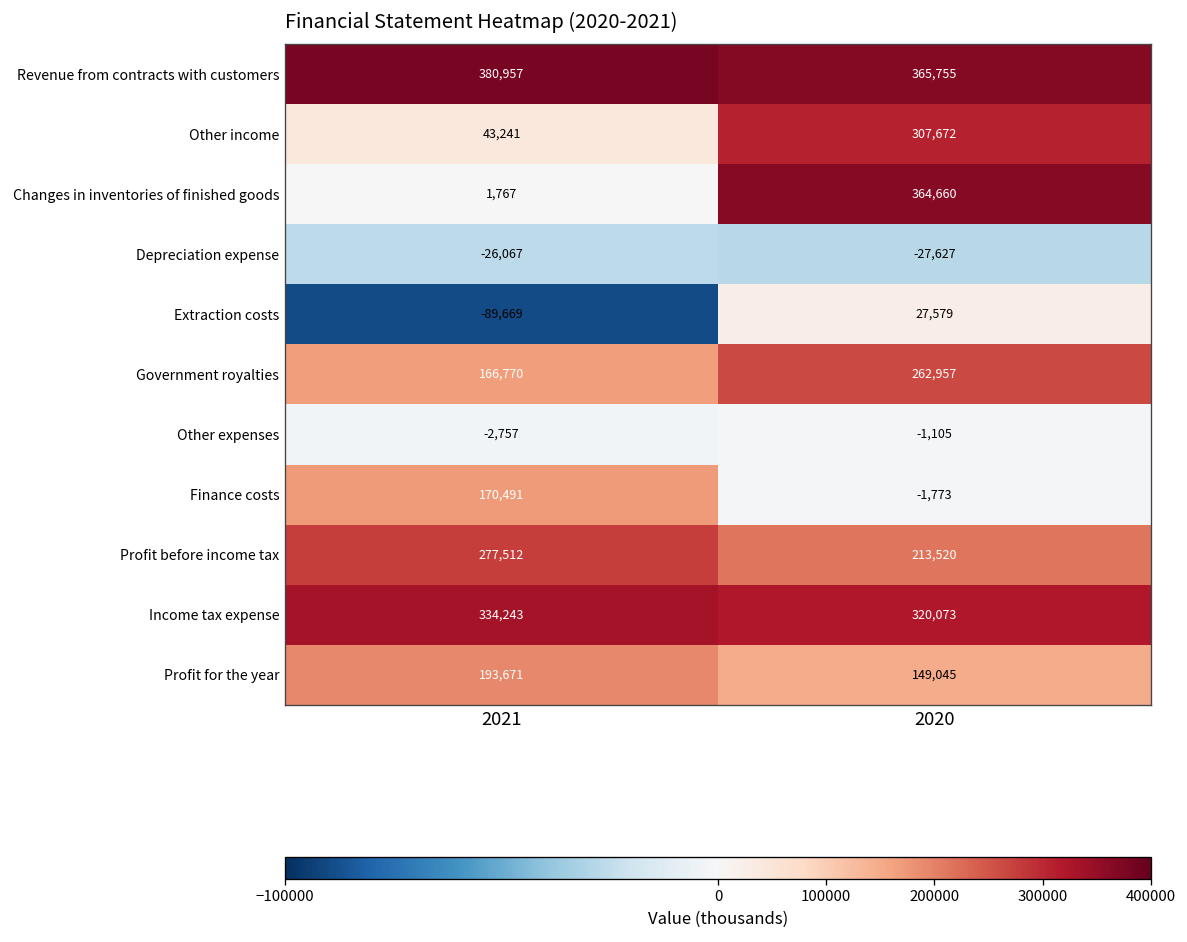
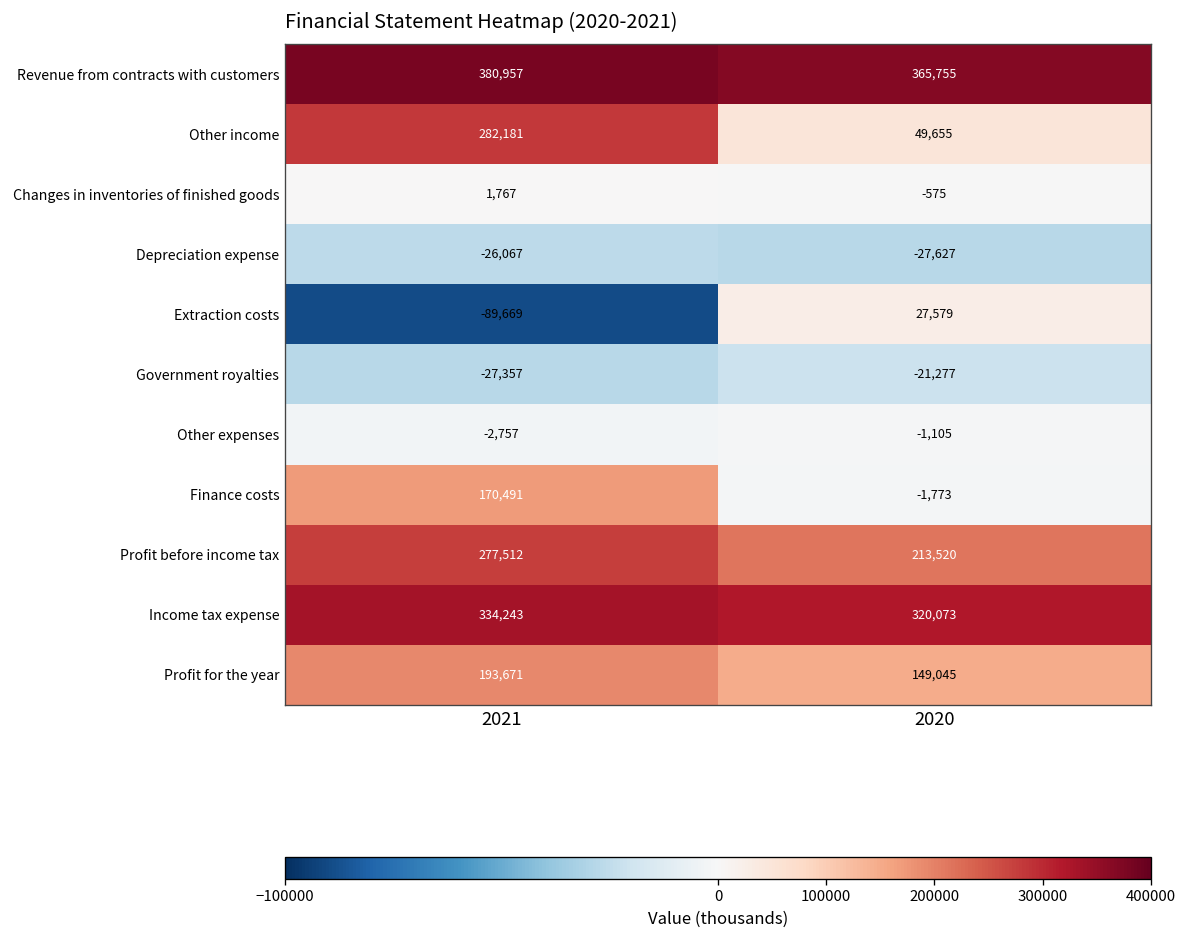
  {
    "Revenue from contracts with customers": {
      "2021": "380,957",
      "2020": "365,755"
    },
    "Other income": {
-     "2021": "43,241",
-     "2020": "307,672"
+     "2021": "282,181",
+     "2020": "49,655"
    },
    "Changes in inventories of finished goods": {
      "2021": "1,767",
-     "2020": "364,660"
+     "2020": "-575"
    },
    "Depreciation expense": {
      "2021": "-26,067",
      "2020": "-27,627"
    },
    "Extraction costs": {
      "2021": "-89,669",
      "2020": "27,579"
    },
    "Government royalties": {
-     "2021": "166,770",
-     "2020": "262,957"
+     "2021": "-27,357",
+     "2020": "-21,277"
    },
    "Other expenses": {
      "2021": "-2,757",
      "2020": "-1,105"
    },
    "Finance costs": {
      "2021": "170,491",
      "2020": "-1,773"
    },
    "Profit before income tax": {
      "2021": "277,512",
      "2020": "213,520"
    },
    "Income tax expense": {
      "2021": "334,243",
      "2020": "320,073"
    },
    "Profit for the year": {
      "2021": "193,671",
      "2020": "149,045"
    }
  }
